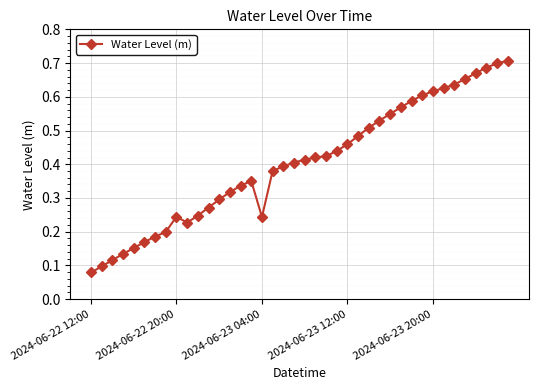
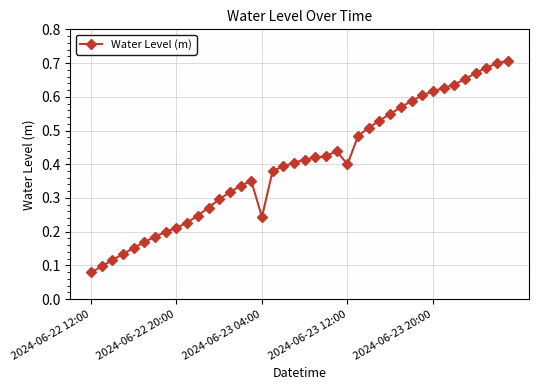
  {
    "2024-06-22 12:00": 0.08,
-   "2024-06-22 20:00": 0.24,
+   "2024-06-22 20:00": 0.21,
    "2024-06-23 04:00": 0.24,
-   "2024-06-23 12:00": 0.46,
+   "2024-06-23 12:00": 0.40,
    "2024-06-23 20:00": 0.62
  }
